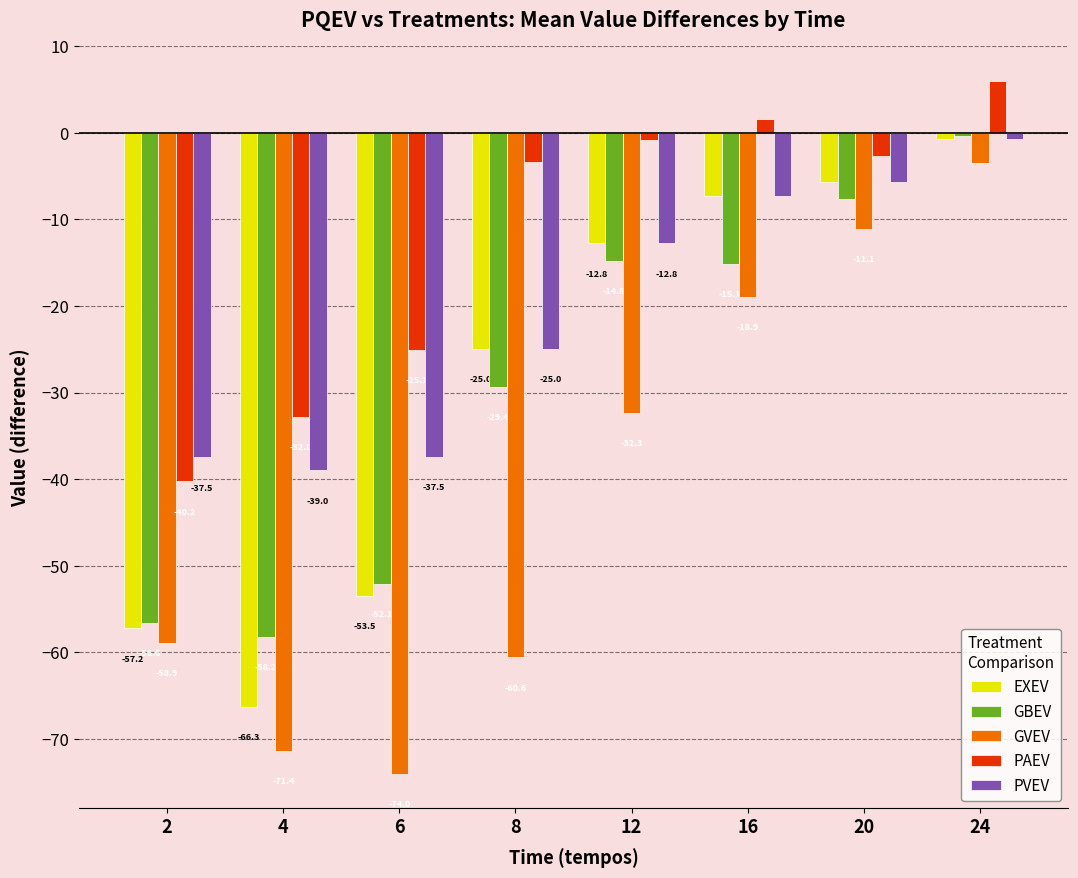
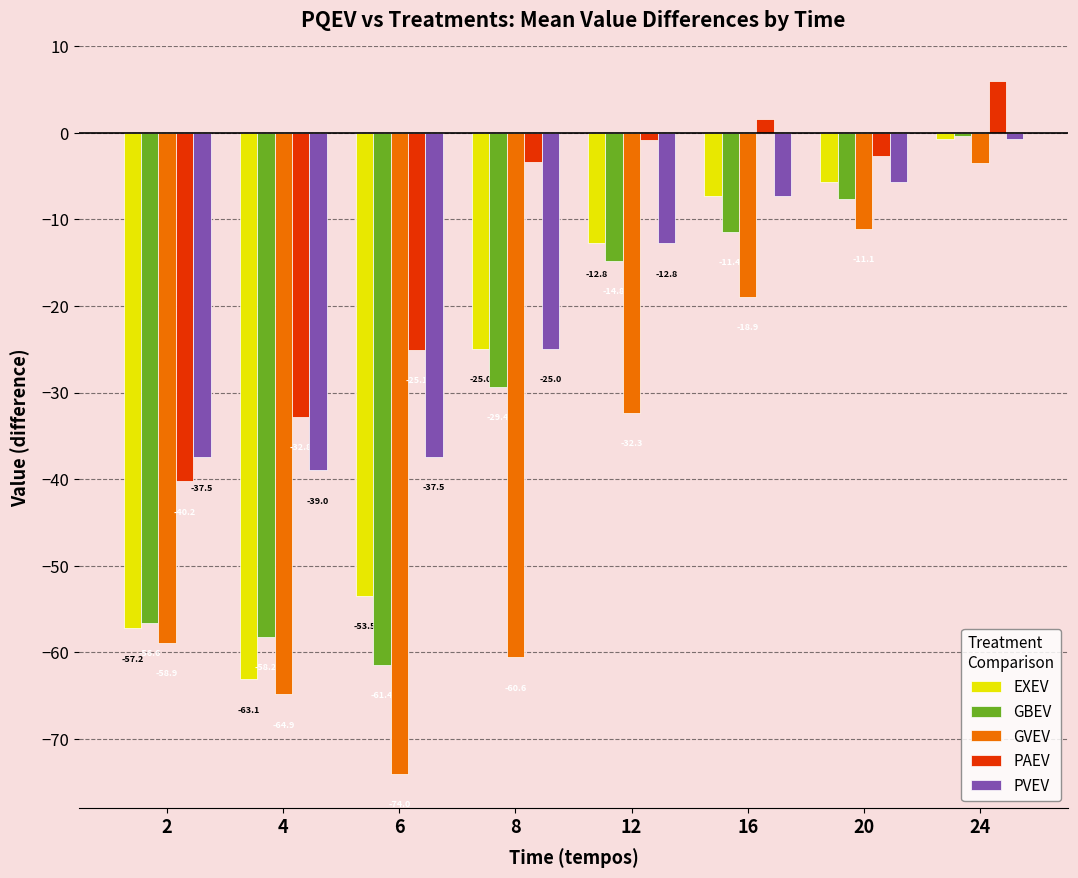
  {
    "EXEV": {
-     "4": -66.3
+     "4": -63.1
    },
    "GBEV": {
      "2": -57,
      "4": -58,
-     "6": -52,
-     "16": -15,
+     "6": -61,
+     "16": -11,
      "20": -8,
      "24": 0
    },
    "GVEV": {
      "2": -59,
-     "4": -71,
+     "4": -65,
      "6": -74,
      "8": -61,
      "12": -32,
      "16": -19,
      "20": -11,
      "24": -3
    },
    "PAEV": {
      "4": -33,
      "6": -25,
      "8": -3,
      "12": -1,
      "16": 2,
      "20": -3,
      "24": 6
    },
    "PVEV": {
      "16": -7,
      "20": -6,
      "24": -1
    }
  }
